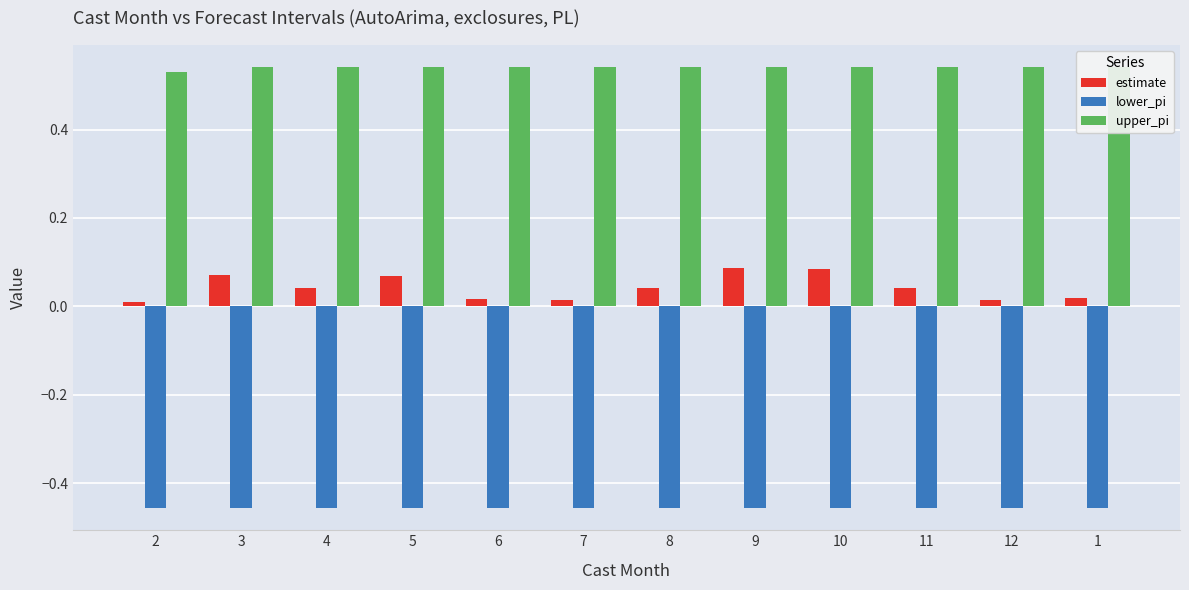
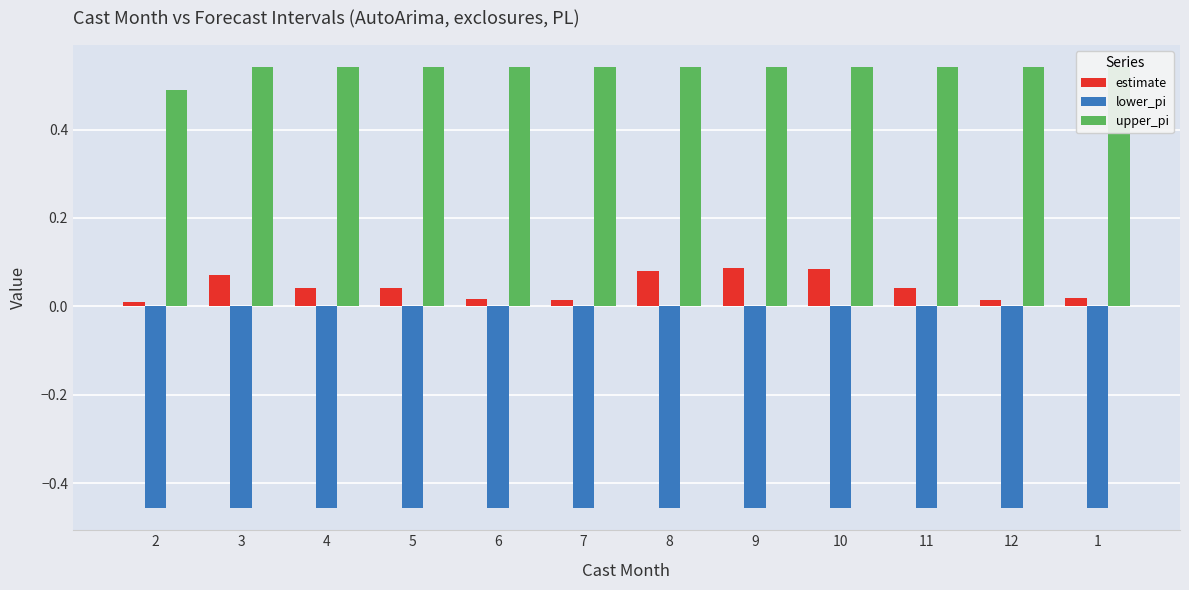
  {
    "estimate": {
      "2": 0.01,
      "3": 0.07,
      "4": 0.04,
-     "5": 0.07,
+     "5": 0.04,
      "6": 0.02,
      "7": 0.02,
-     "8": 0.04,
+     "8": 0.08,
      "9": 0.09,
      "10": 0.09,
      "11": 0.04,
      "12": 0.01,
      "1": 0.02
    },
    "lower_pi": {
      "2": -0.46,
      "3": -0.46,
      "4": -0.46,
      "5": -0.46,
      "6": -0.46,
      "7": -0.46,
      "8": -0.46,
      "9": -0.46,
      "10": -0.46,
      "11": -0.46,
      "12": -0.46,
      "1": -0.46
    },
    "upper_pi": {
-     "2": 0.53,
+     "2": 0.49,
      "3": 0.54,
      "4": 0.54,
      "5": 0.54,
      "6": 0.54,
      "7": 0.54,
      "8": 0.54,
      "9": 0.54,
      "10": 0.54,
      "11": 0.54,
      "12": 0.54
    }
  }
